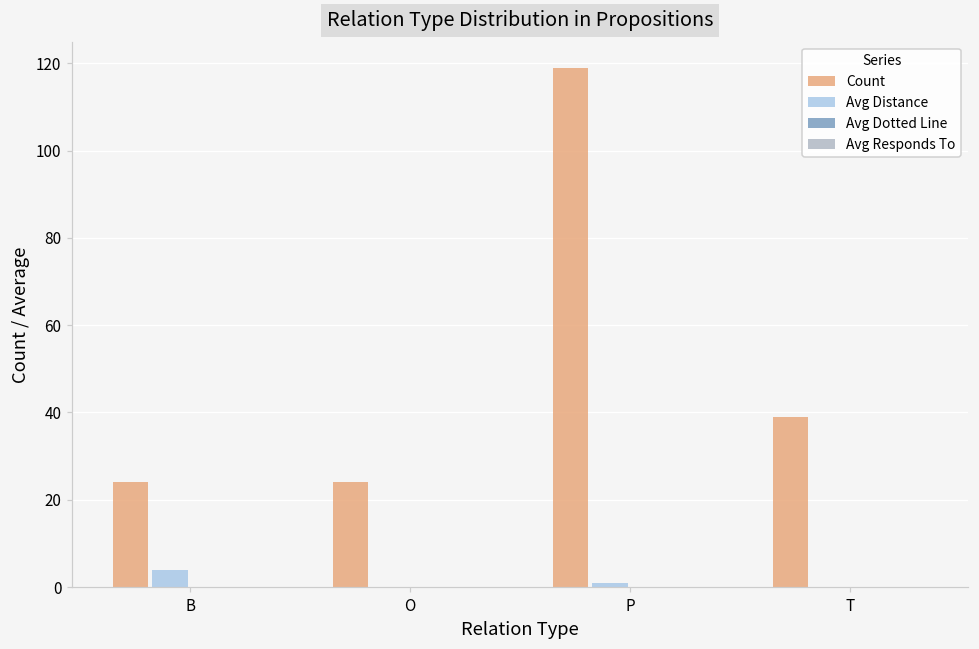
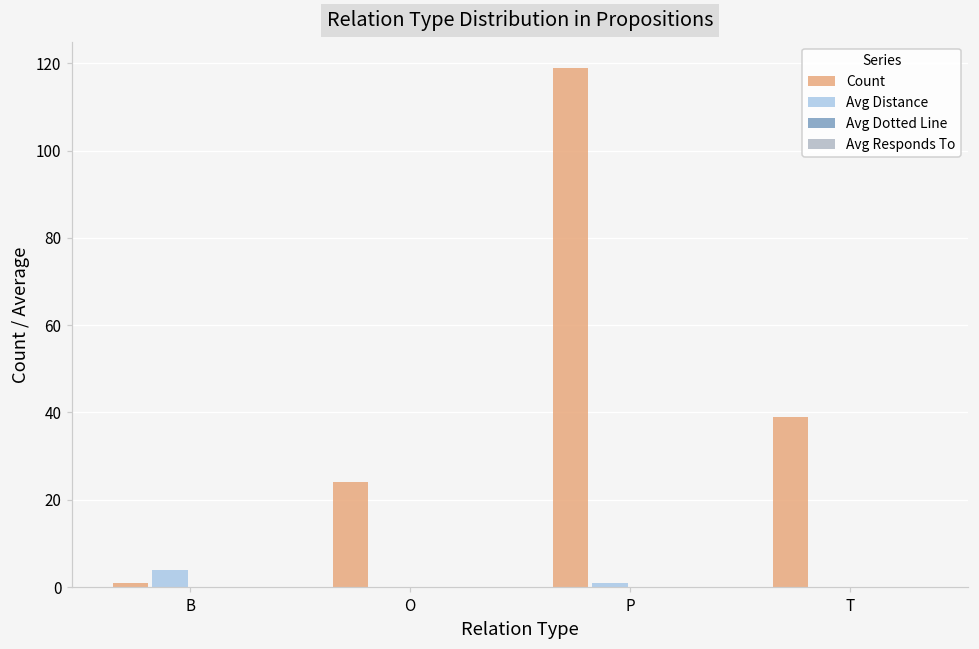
  {
    "Count": {
-     "B": 24,
+     "B": 1,
      "O": 24,
      "P": 119,
      "T": 39
    },
    "Avg Dotted Line": {
      "B": 0,
      "O": 0,
      "P": 0,
      "T": 0
    }
  }
